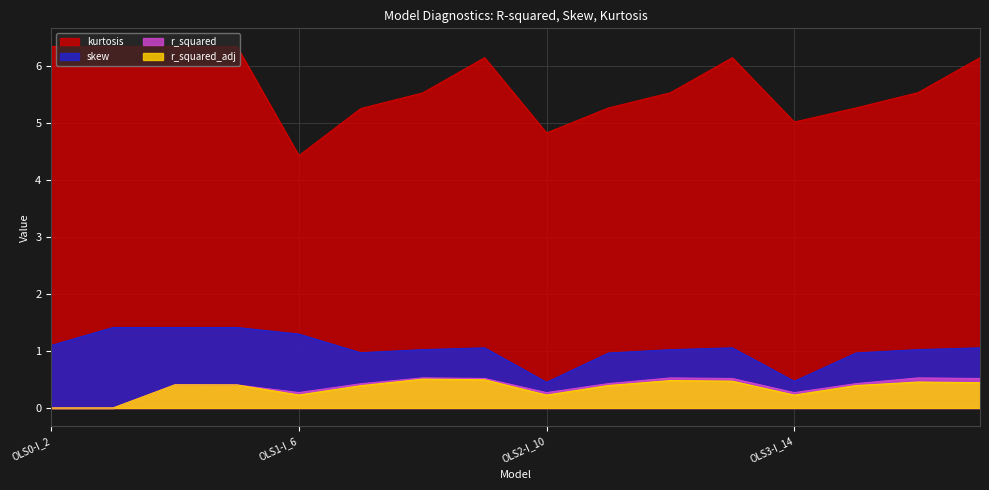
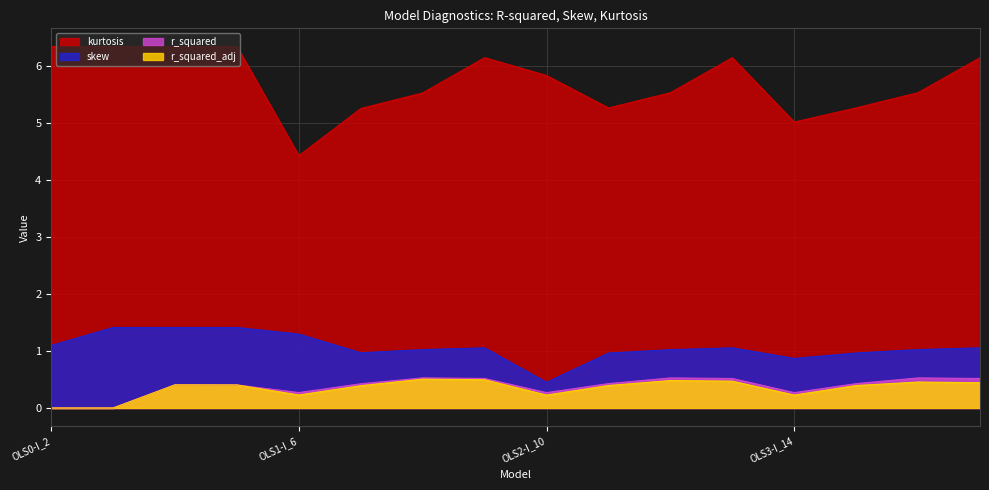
  {
    "kurtosis": {
      "OLS0-I_2": 6.3,
      "OLS1-I_6": 4.4,
-     "OLS2-I_10": 4.8,
+     "OLS2-I_10": 5.8,
      "OLS3-I_14": 5.0
    },
    "skew": {
      "OLS0-I_2": 1.1,
      "OLS1-I_6": 1.3,
      "OLS2-I_10": 0.5,
-     "OLS3-I_14": 0.5
+     "OLS3-I_14": 0.9
    }
  }
